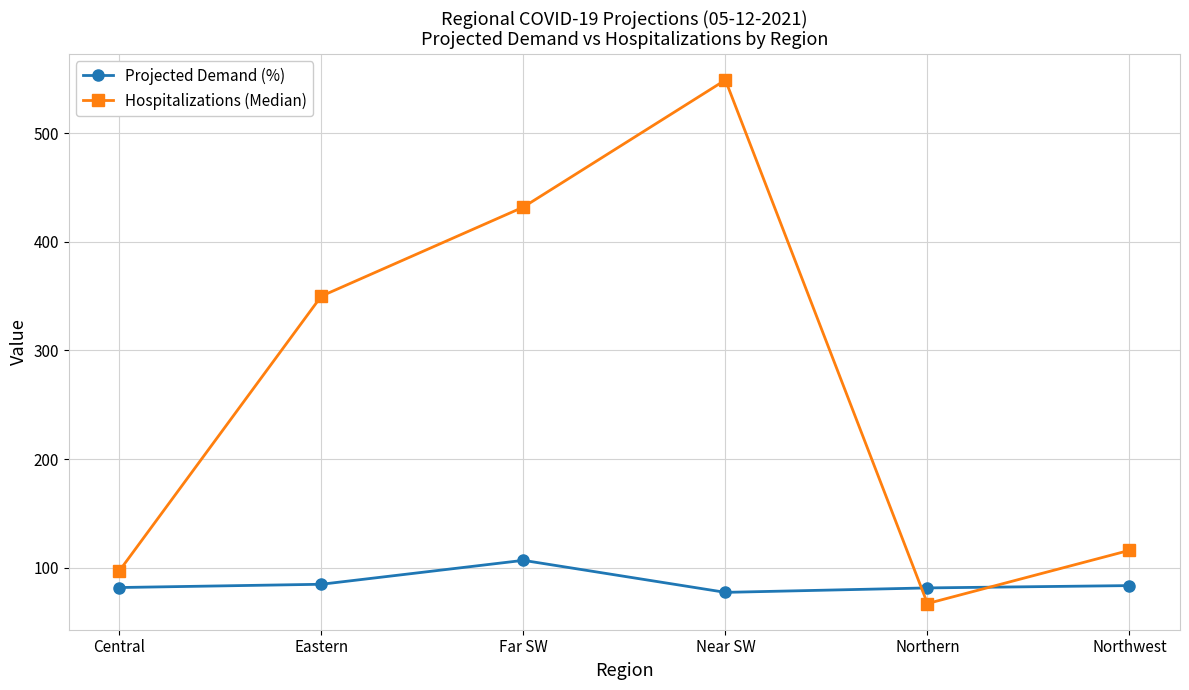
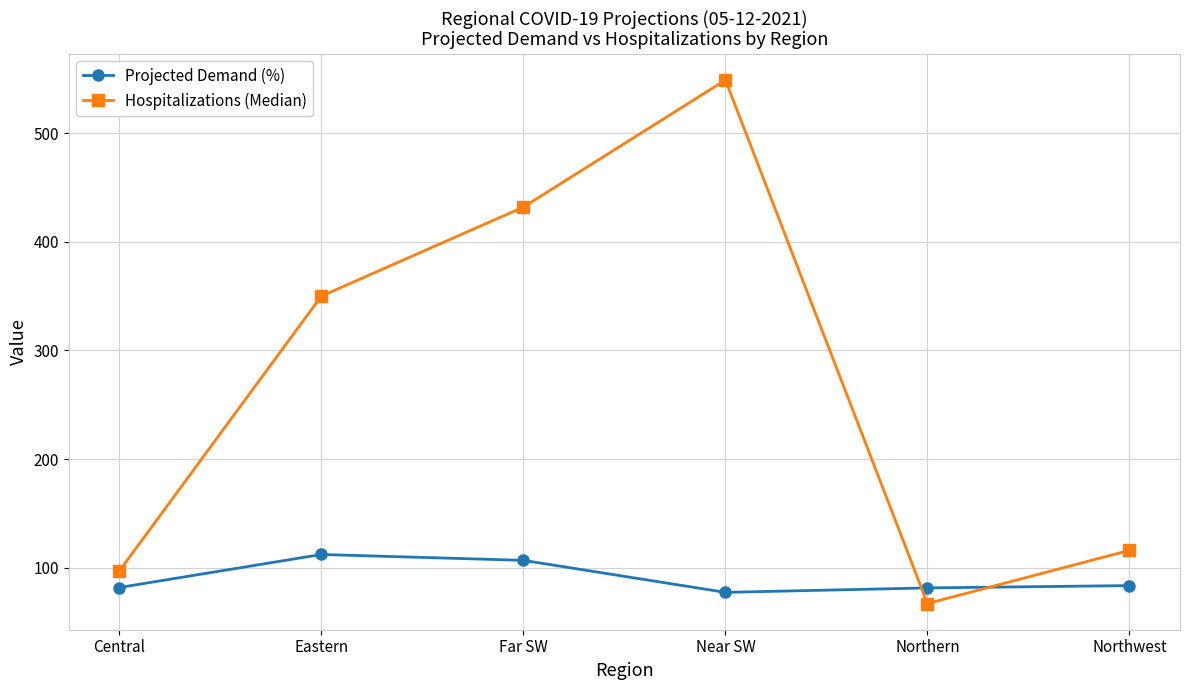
  {
    "Projected Demand (%)": {
      "Central": 82,
-     "Eastern": 85,
+     "Eastern": 112,
      "Far SW": 107,
      "Near SW": 77,
      "Northern": 81,
      "Northwest": 84
    },
    "Hospitalizations (Median)": {
      "Central": 97,
      "Eastern": 350,
      "Far SW": 432,
      "Near SW": 549,
      "Northern": 67,
      "Northwest": 116
    }
  }
